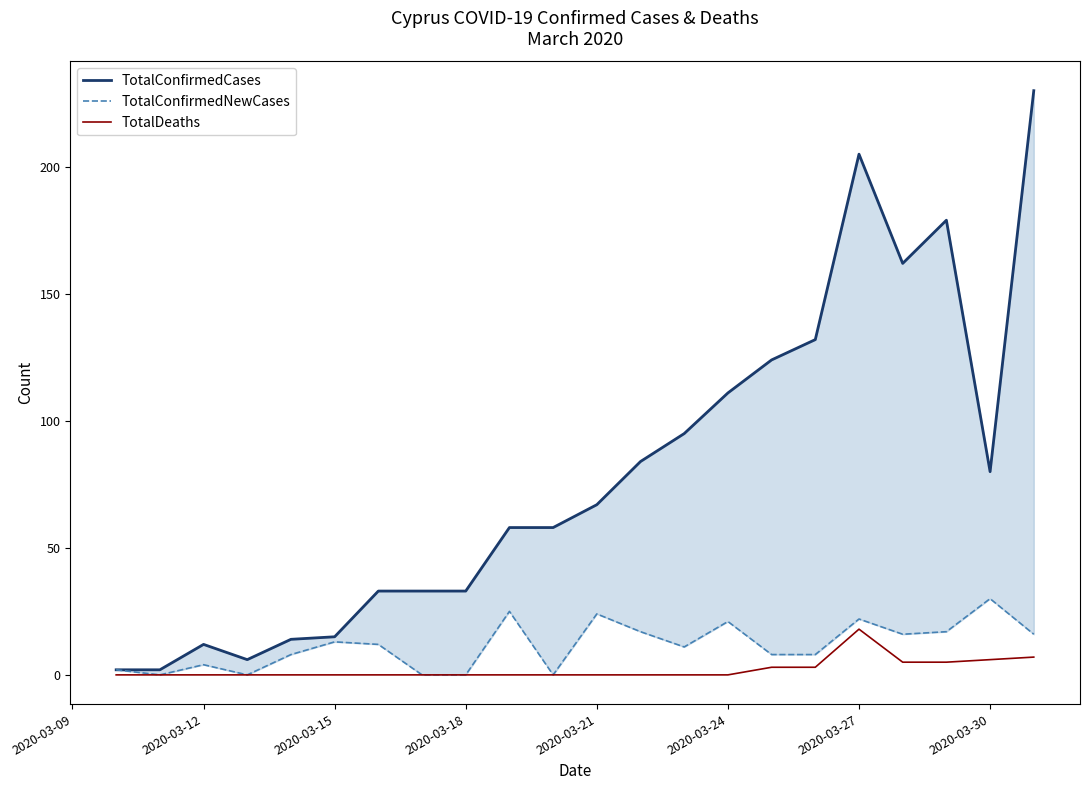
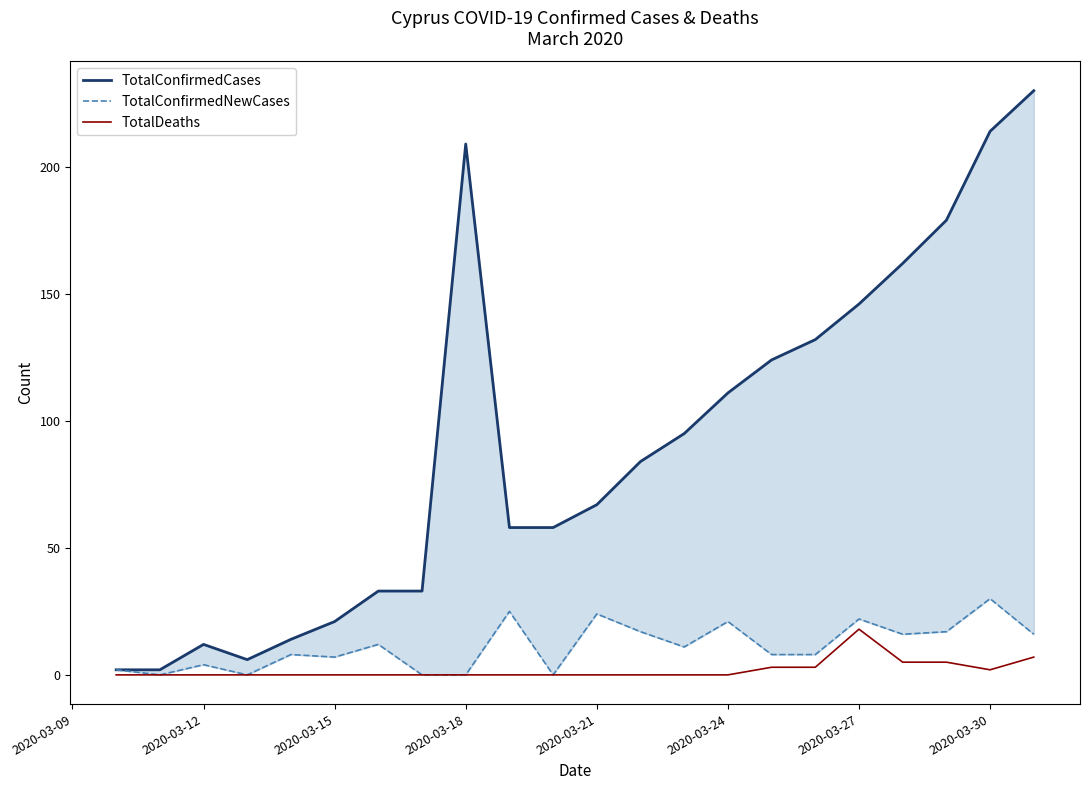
  {
    "TotalConfirmedCases": {
      "2020-03-12": 12,
-     "2020-03-15": 15,
-     "2020-03-18": 33,
+     "2020-03-15": 21,
+     "2020-03-18": 209,
      "2020-03-21": 67,
      "2020-03-24": 111,
-     "2020-03-27": 205,
-     "2020-03-30": 80
+     "2020-03-27": 146,
+     "2020-03-30": 214
    },
    "TotalConfirmedNewCases": {
      "2020-03-12": 4,
-     "2020-03-15": 13,
+     "2020-03-15": 7,
      "2020-03-21": 24,
      "2020-03-24": 21,
      "2020-03-27": 22,
      "2020-03-30": 30
    },
    "TotalDeaths": {
      "2020-03-12": 0,
      "2020-03-15": 0,
      "2020-03-21": 0,
      "2020-03-24": 0,
      "2020-03-27": 18,
-     "2020-03-30": 6
+     "2020-03-30": 2
    }
  }
